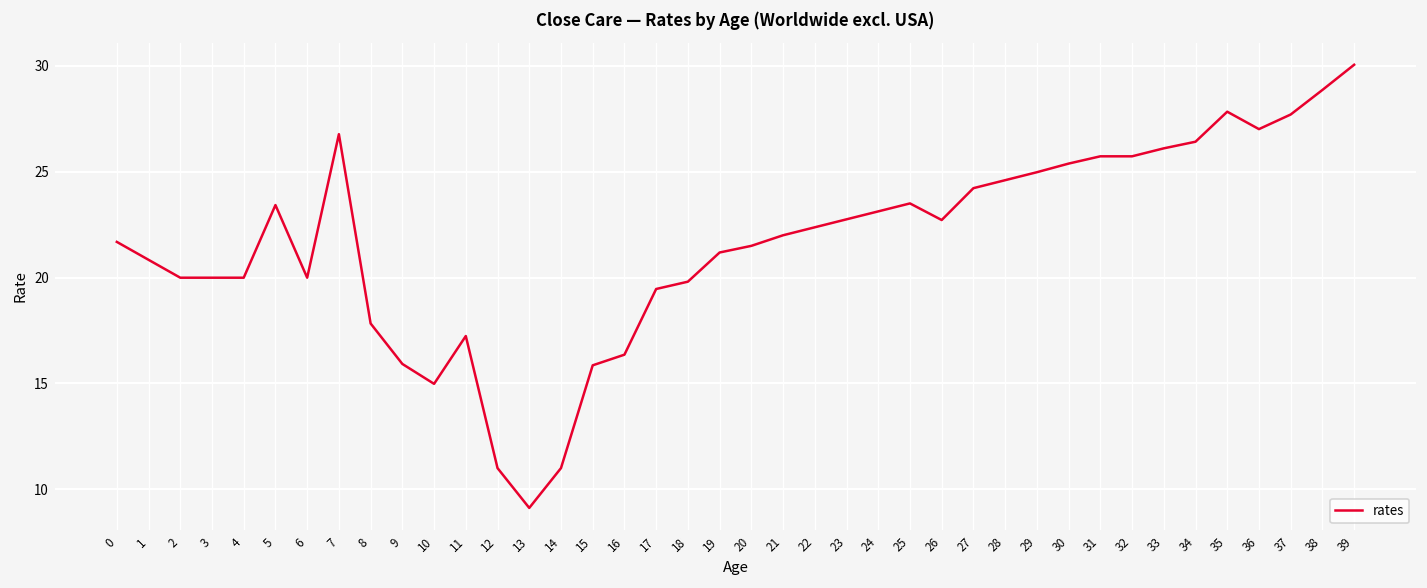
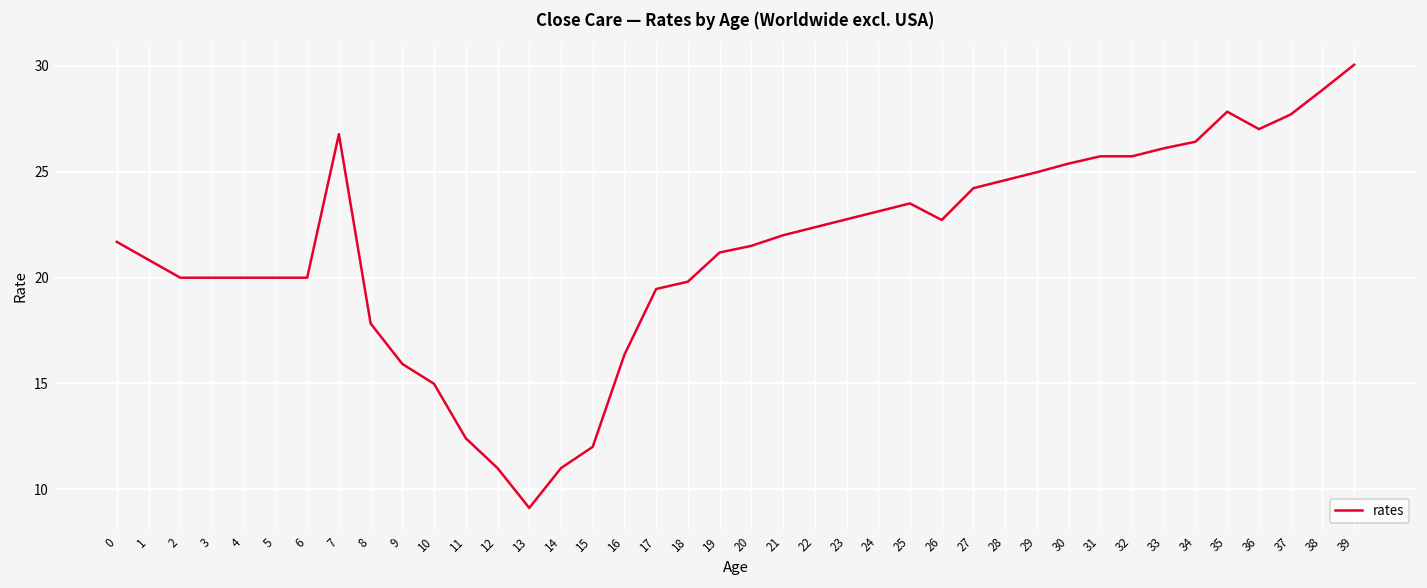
  {
    "0": 21.7,
    "1": 20.8,
    "2": 20.0,
    "3": 20.0,
    "4": 20.0,
-   "5": 23.4,
+   "5": 20.0,
    "6": 20.0,
    "7": 26.8,
    "8": 17.8,
    "9": 15.9,
    "10": 15.0,
-   "11": 17.2,
+   "11": 12.4,
    "12": 11.0,
    "13": 9.1,
    "14": 11.0,
-   "15": 15.9,
+   "15": 12.0,
    "16": 16.4,
    "17": 19.5,
    "18": 19.8,
    "19": 21.2,
    "20": 21.5,
    "21": 22.0,
    "22": 22.4,
    "23": 22.7,
    "24": 23.1,
    "25": 23.5,
    "26": 22.7,
    "27": 24.2,
    "28": 24.6,
    "29": 25.0,
    "30": 25.4,
    "31": 25.7,
    "32": 25.7,
    "33": 26.1,
    "34": 26.4,
    "35": 27.8,
    "36": 27.0,
    "37": 27.7,
    "38": 28.9,
    "39": 30.0
  }
